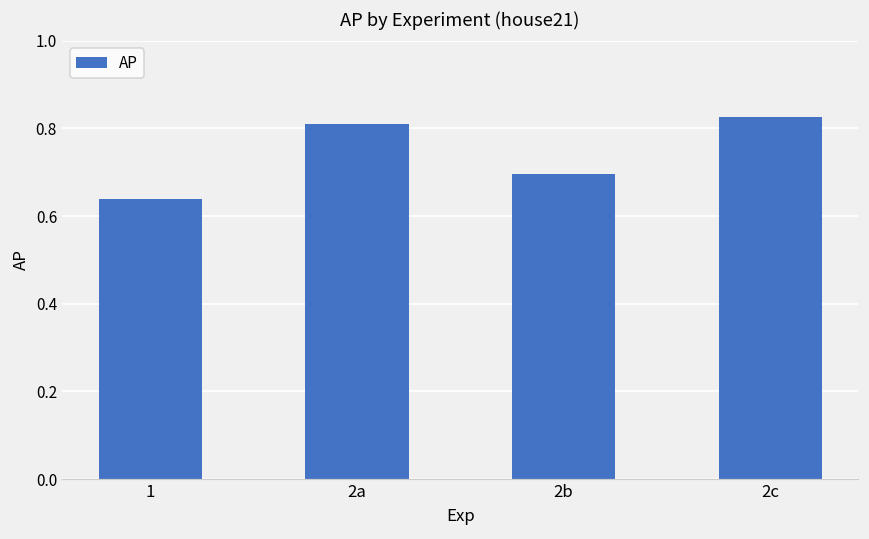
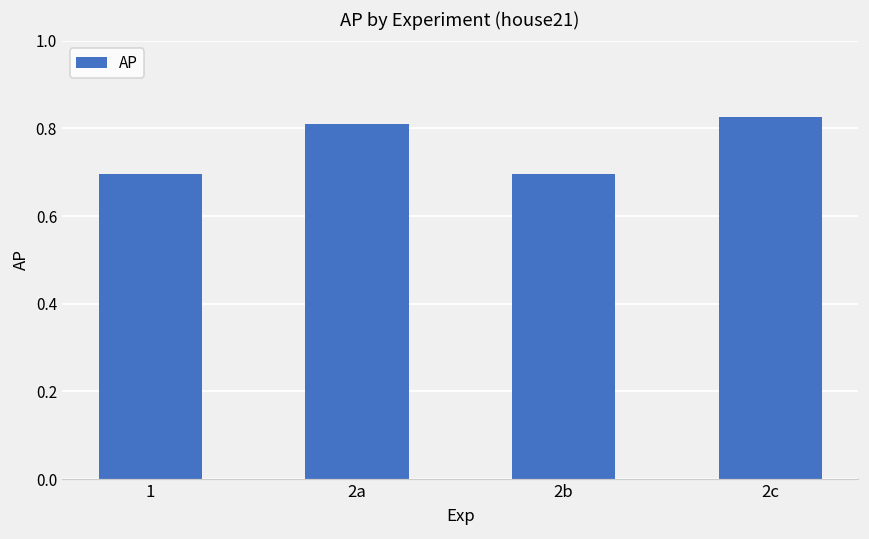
  {
-   "1": 0.64,
+   "1": 0.70,
    "2a": 0.81,
    "2b": 0.70,
    "2c": 0.83
  }
